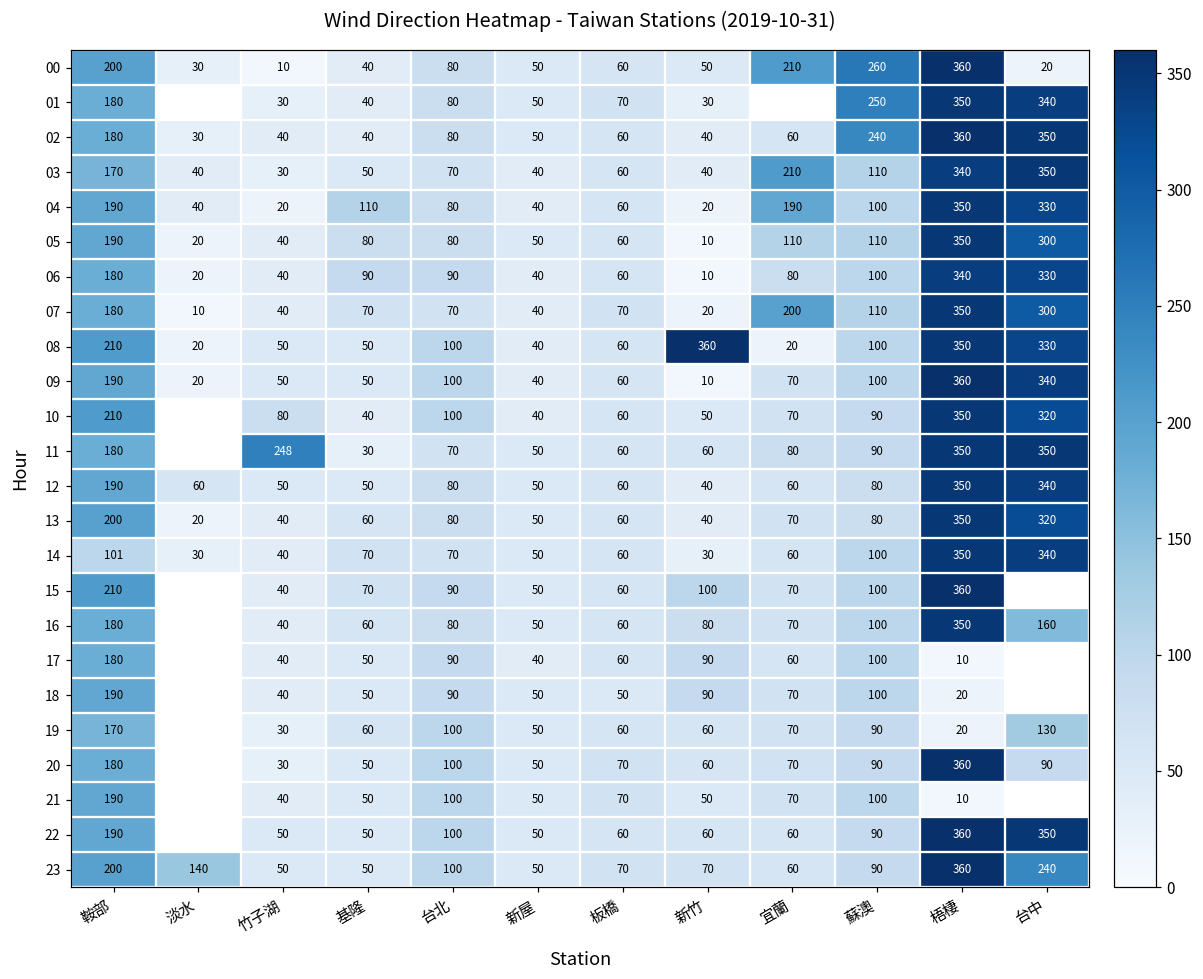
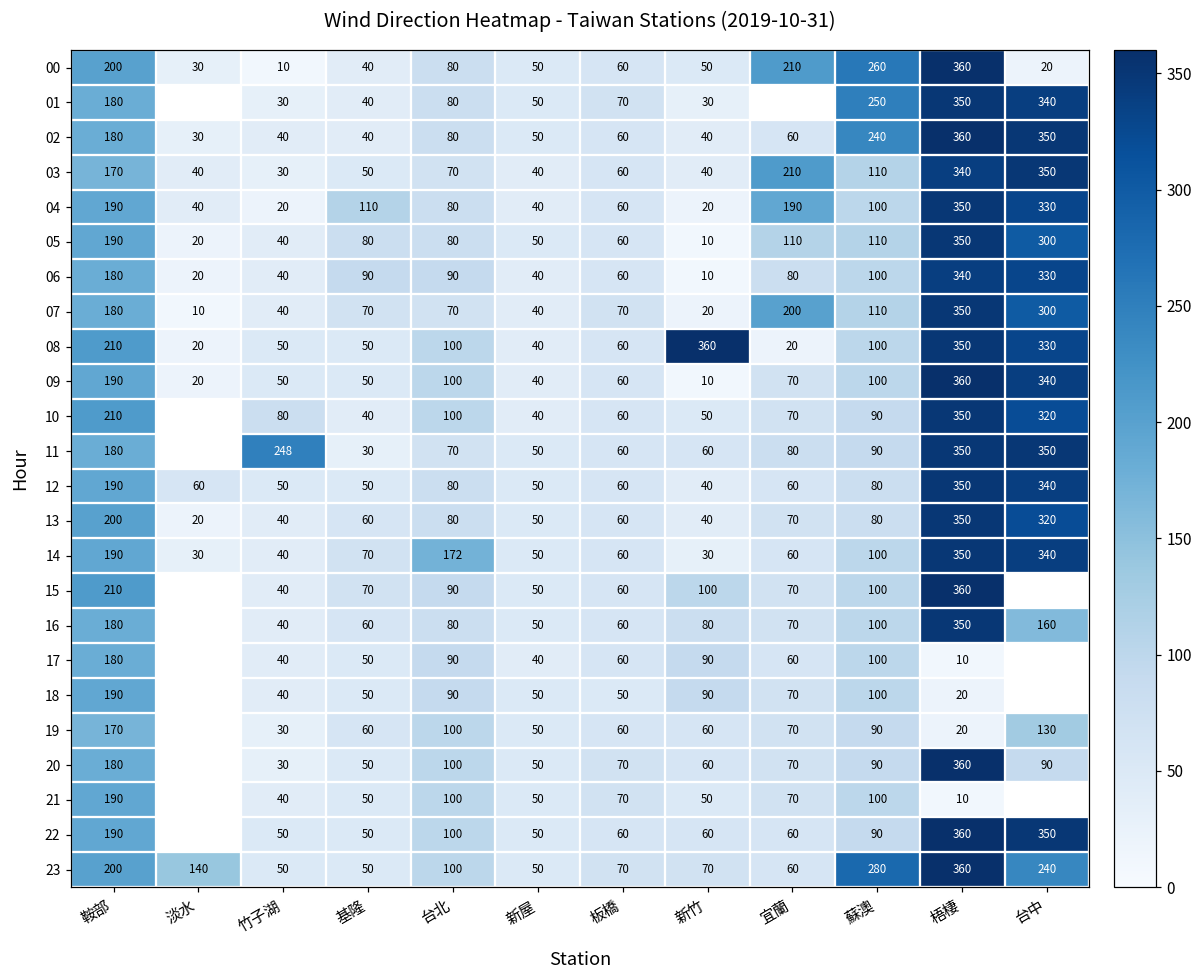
  {
    "14": {
-     "鞍部": 101,
+     "鞍部": 190,
      "淡水": 30,
      "竹子湖": 40,
      "基隆": 70,
-     "台北": 70,
+     "台北": 172,
      "新屋": 50,
      "板橋": 60,
      "新竹": 30,
      "宜蘭": 60,
      "蘇澳": 100,
      "梧棲": 350,
      "台中": 340
    },
    "23": {
      "鞍部": 200,
      "淡水": 140,
      "竹子湖": 50,
      "基隆": 50,
      "台北": 100,
      "新屋": 50,
      "板橋": 70,
      "新竹": 70,
      "宜蘭": 60,
-     "蘇澳": 90,
+     "蘇澳": 280,
      "梧棲": 360,
      "台中": 240
    }
  }
